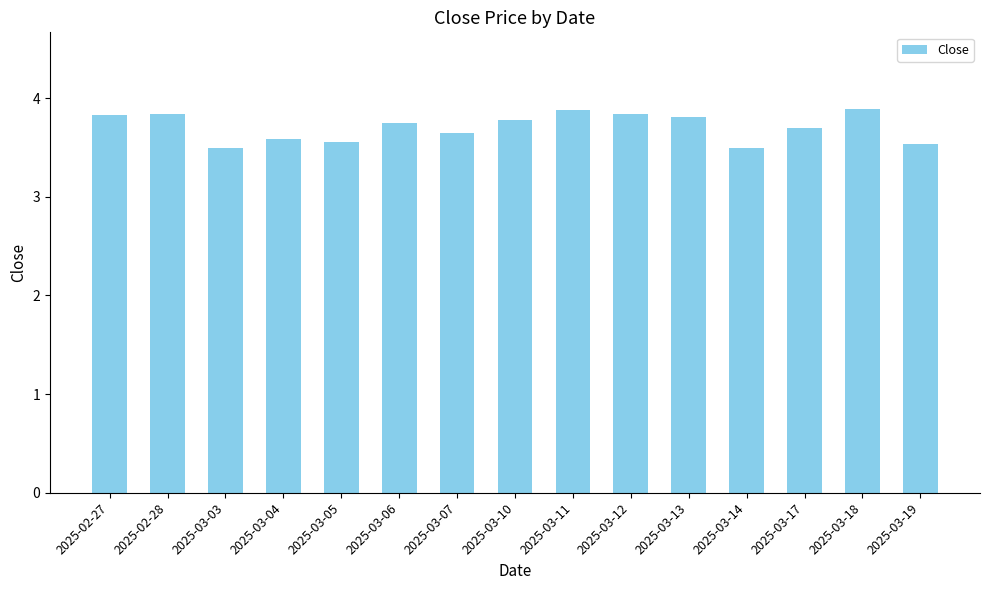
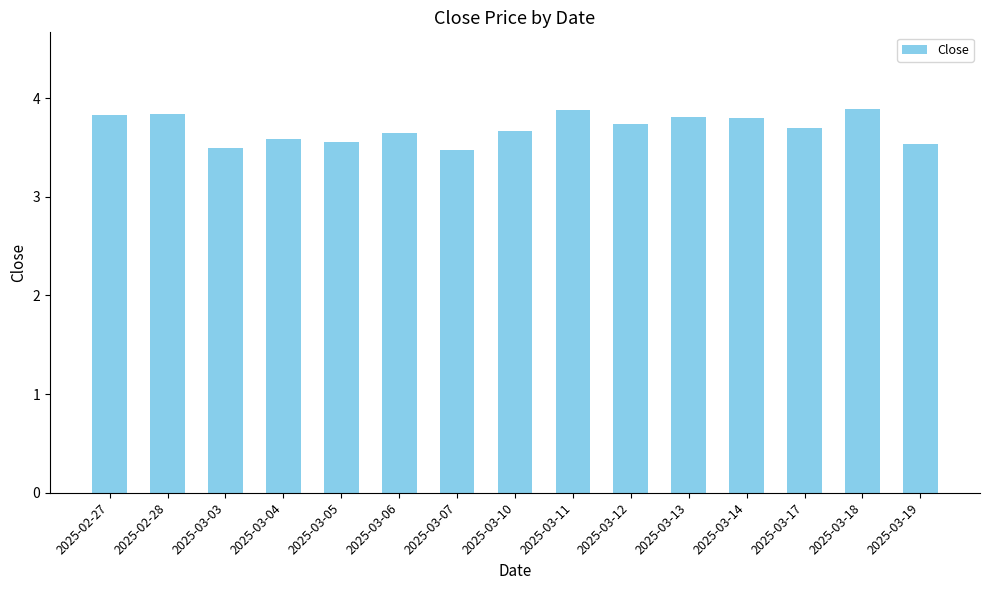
  {
    "2025-02-27": 3.8,
    "2025-02-28": 3.8,
    "2025-03-03": 3.5,
    "2025-03-04": 3.6,
    "2025-03-05": 3.6,
-   "2025-03-06": 3.8,
-   "2025-03-07": 3.7,
-   "2025-03-10": 3.8,
+   "2025-03-06": 3.7,
+   "2025-03-07": 3.5,
+   "2025-03-10": 3.7,
    "2025-03-11": 3.9,
-   "2025-03-12": 3.8,
+   "2025-03-12": 3.7,
    "2025-03-13": 3.8,
-   "2025-03-14": 3.5,
+   "2025-03-14": 3.8,
    "2025-03-17": 3.7,
    "2025-03-18": 3.9,
    "2025-03-19": 3.5
  }
